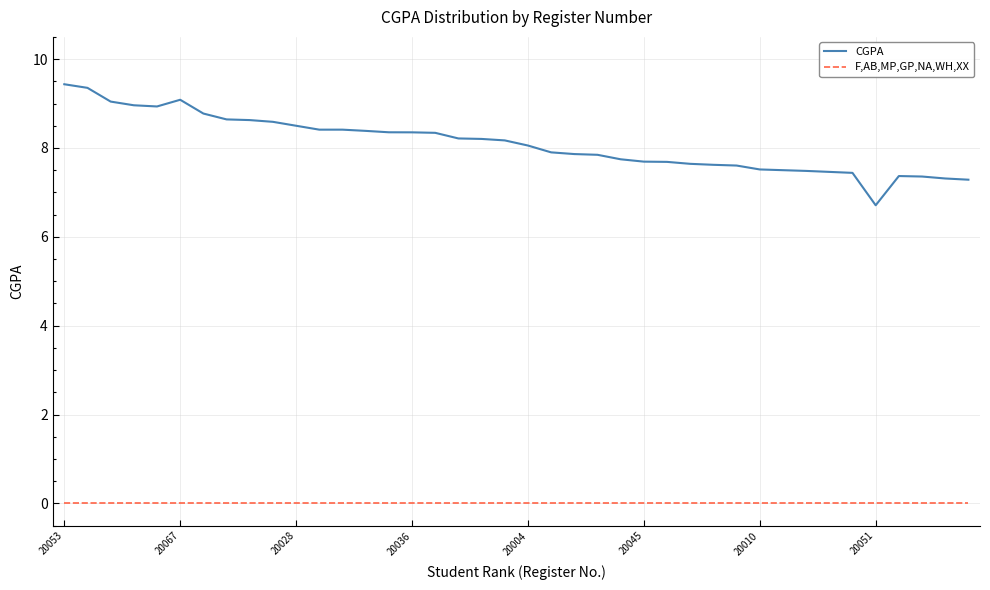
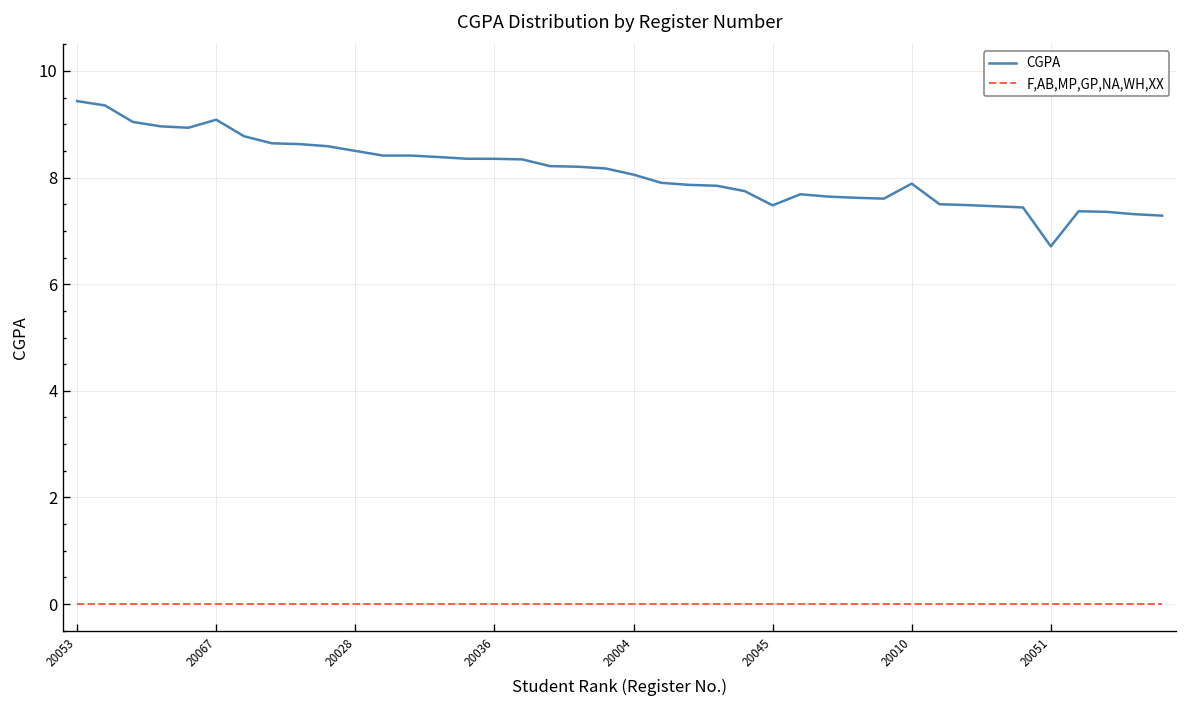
  {
    "CGPA": {
      "20053": 9.4,
      "20067": 9.1,
      "20028": 8.5,
      "20036": 8.4,
      "20004": 8.1,
-     "20045": 7.7,
-     "20010": 7.5,
+     "20045": 7.5,
+     "20010": 7.9,
      "20051": 6.7
    },
    "F,AB,MP,GP,NA,WH,XX": {
      "20053": 0.0,
      "20067": 0.0,
      "20028": 0.0,
      "20036": 0.0,
      "20004": 0.0,
      "20045": 0.0,
      "20010": 0.0,
      "20051": 0.0
    }
  }
